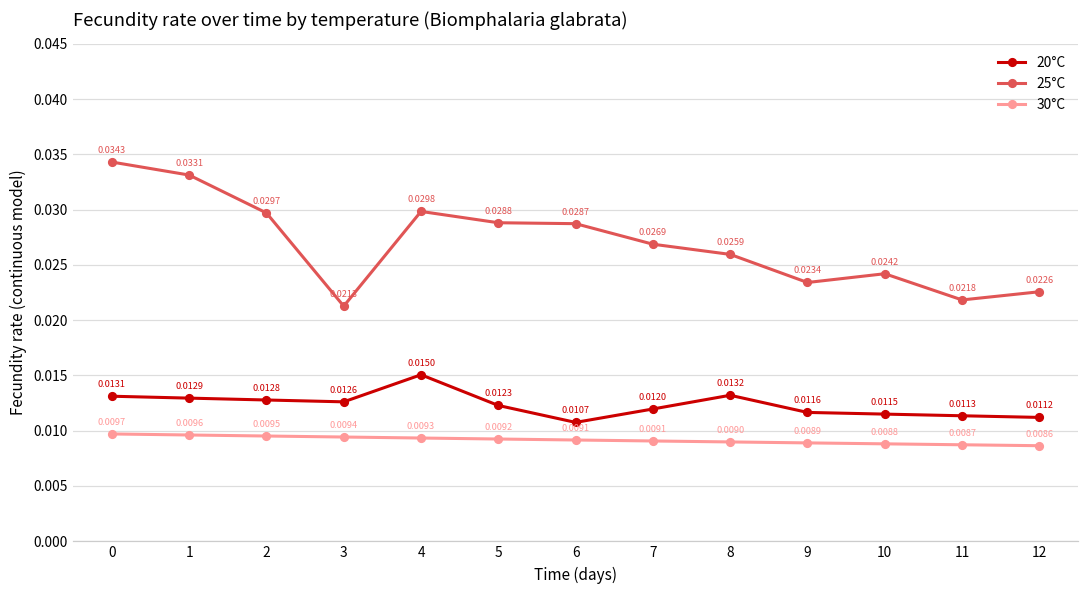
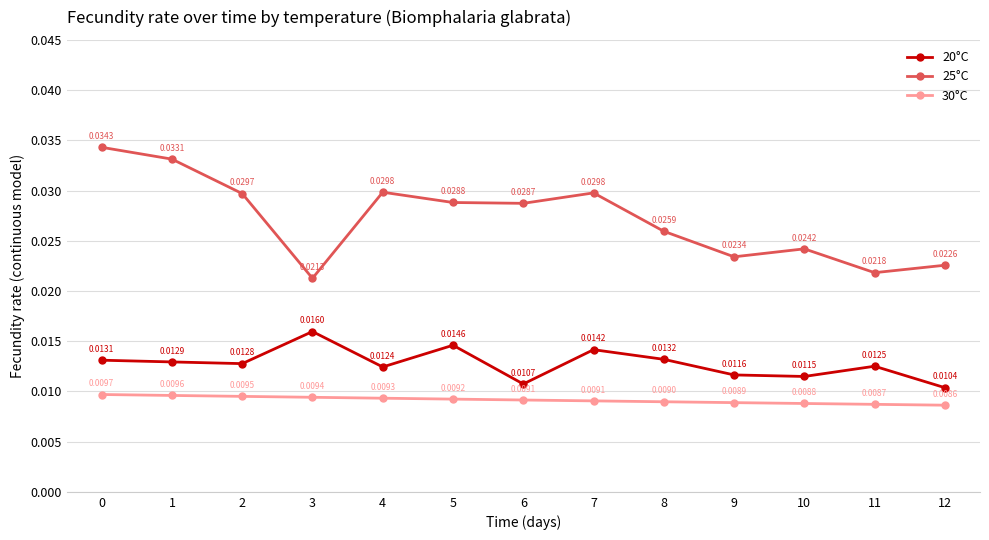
  {
    "20°C": {
      "0": 0.0131,
      "1": 0.0129,
      "2": 0.0128,
-     "3": 0.0126,
-     "4": 0.0150,
-     "5": 0.0123,
+     "3": 0.0160,
+     "4": 0.0124,
+     "5": 0.0146,
      "6": 0.0107,
-     "7": 0.0120,
+     "7": 0.0142,
      "8": 0.0132,
      "9": 0.0116,
      "10": 0.0115,
-     "11": 0.0113,
-     "12": 0.0112
+     "11": 0.0125,
+     "12": 0.0104
    },
    "25°C": {
      "0": 0.0343,
      "1": 0.0331,
      "2": 0.0297,
      "3": 0.0213,
      "4": 0.0298,
      "5": 0.0288,
      "6": 0.0287,
-     "7": 0.0269,
+     "7": 0.0298,
      "8": 0.0259,
      "9": 0.0234,
      "10": 0.0242,
      "11": 0.0218,
      "12": 0.0226
    },
    "30°C": {
      "0": 0.0097,
      "1": 0.0096,
      "2": 0.0095,
      "3": 0.0094,
      "4": 0.0093,
      "5": 0.0092,
      "7": 0.0091,
      "8": 0.0090,
      "9": 0.0089,
      "10": 0.0088,
      "11": 0.0087,
      "12": 0.0086
    }
  }
